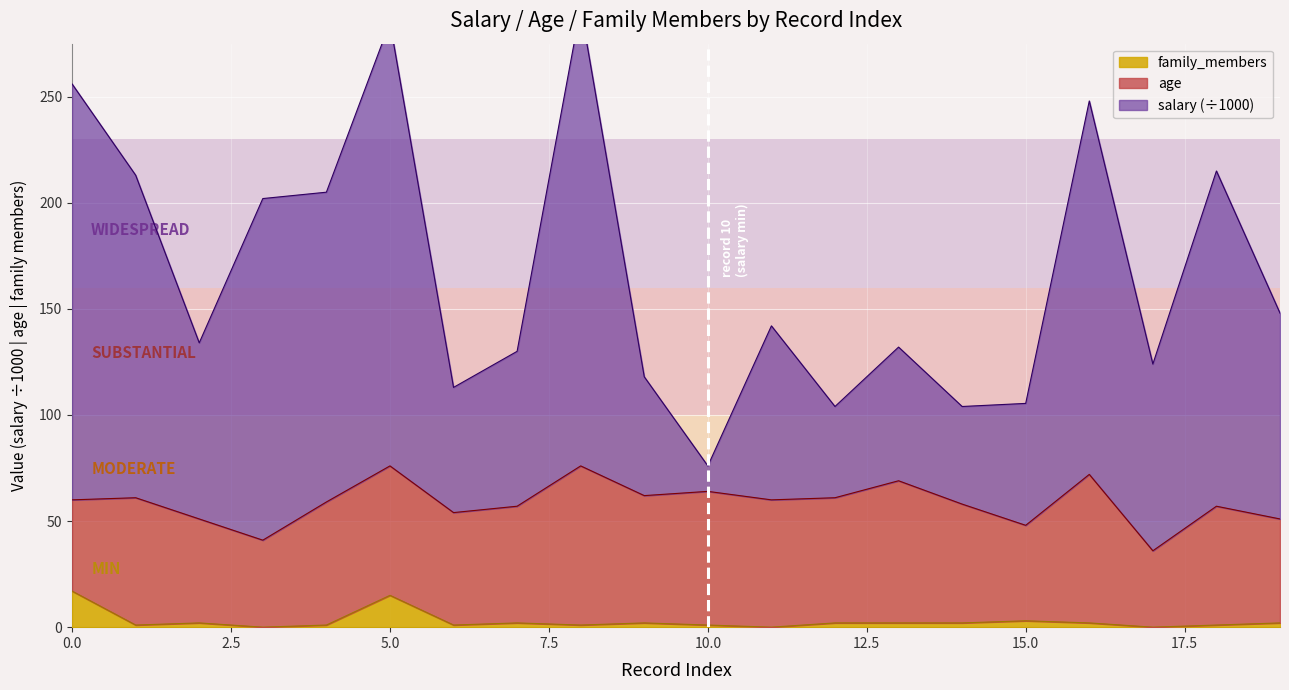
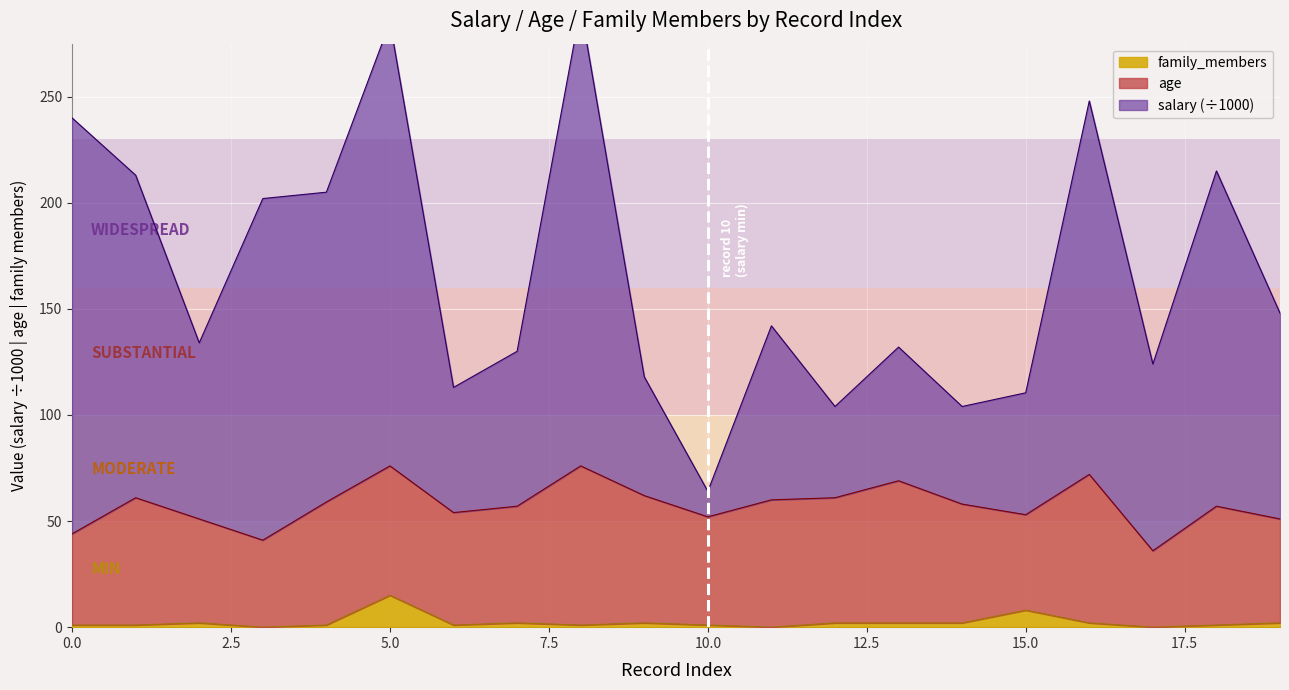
  {
    "family_members": {
-     "0.0": 17,
+     "0.0": 1,
      "5.0": 15,
      "10.0": 1,
-     "15.0": 3
+     "15.0": 8
    },
    "age": {
      "0.0": 43,
      "5.0": 61,
-     "10.0": 63,
+     "10.0": 51,
      "15.0": 45
    },
    "salary (÷1000)": {
      "0.0": 196,
      "10.0": 12,
      "15.0": 57
    }
  }
